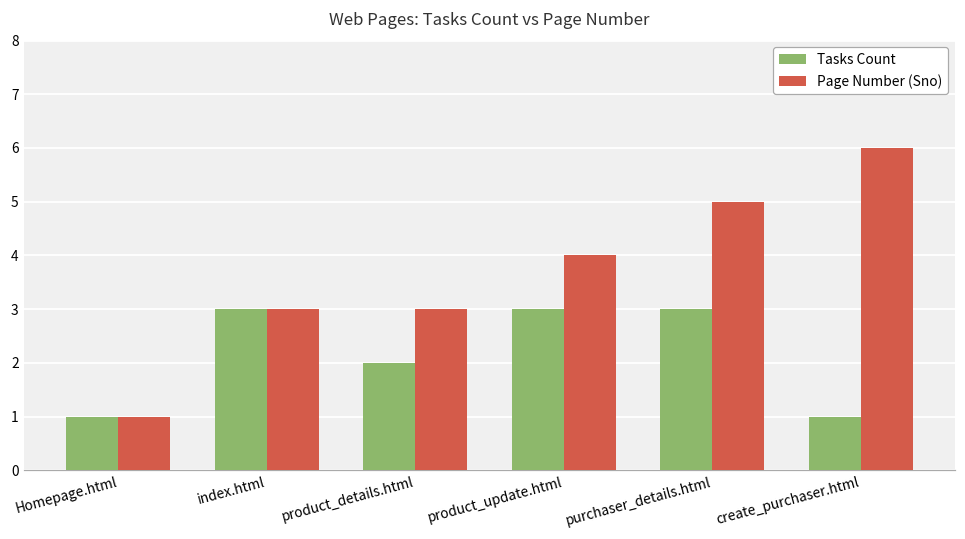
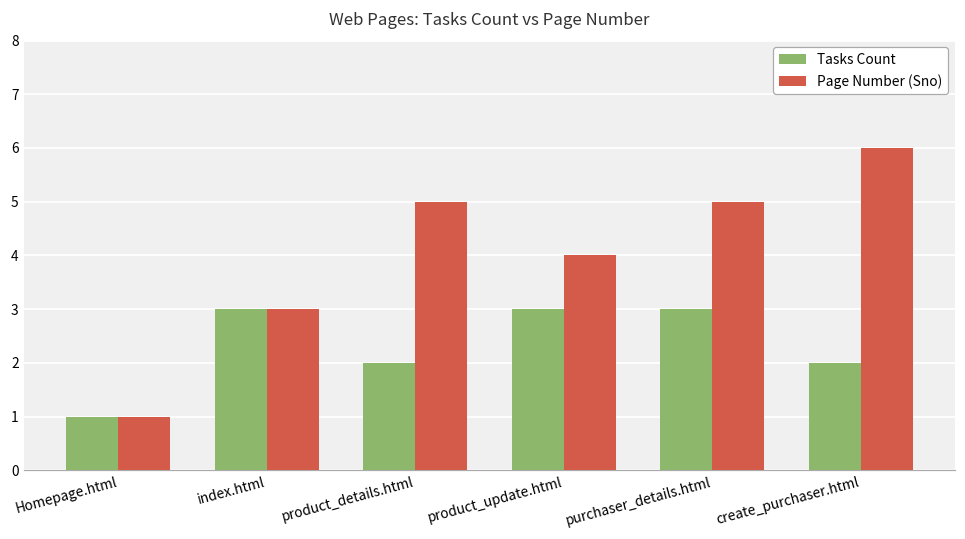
  {
    "Tasks Count": {
      "Homepage.html": 1,
      "index.html": 3,
      "product_details.html": 2,
      "product_update.html": 3,
      "purchaser_details.html": 3,
-     "create_purchaser.html": 1
+     "create_purchaser.html": 2
    },
    "Page Number (Sno)": {
      "Homepage.html": 1,
      "index.html": 3,
-     "product_details.html": 3,
+     "product_details.html": 5,
      "product_update.html": 4,
      "purchaser_details.html": 5,
      "create_purchaser.html": 6
    }
  }
